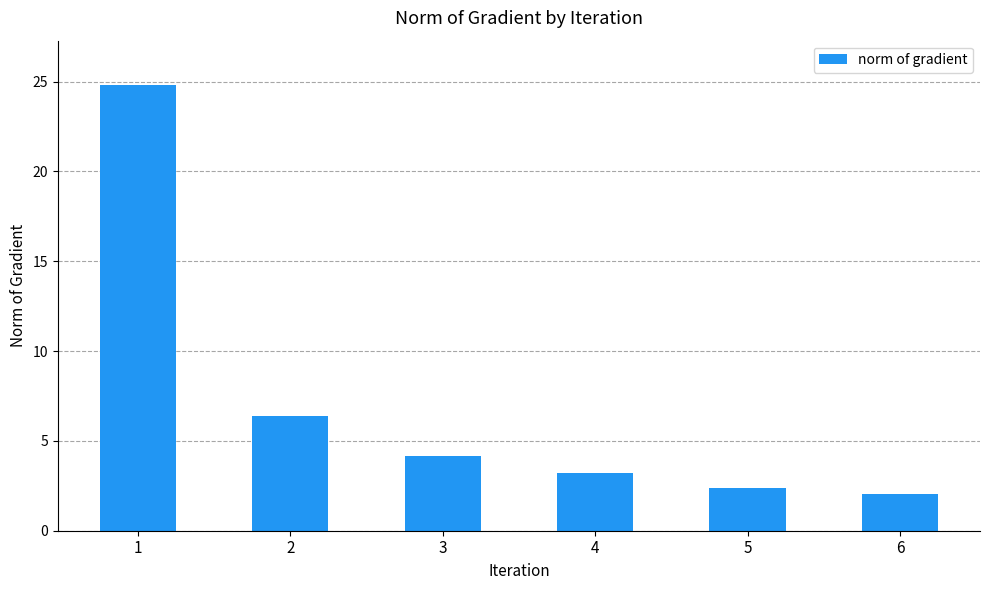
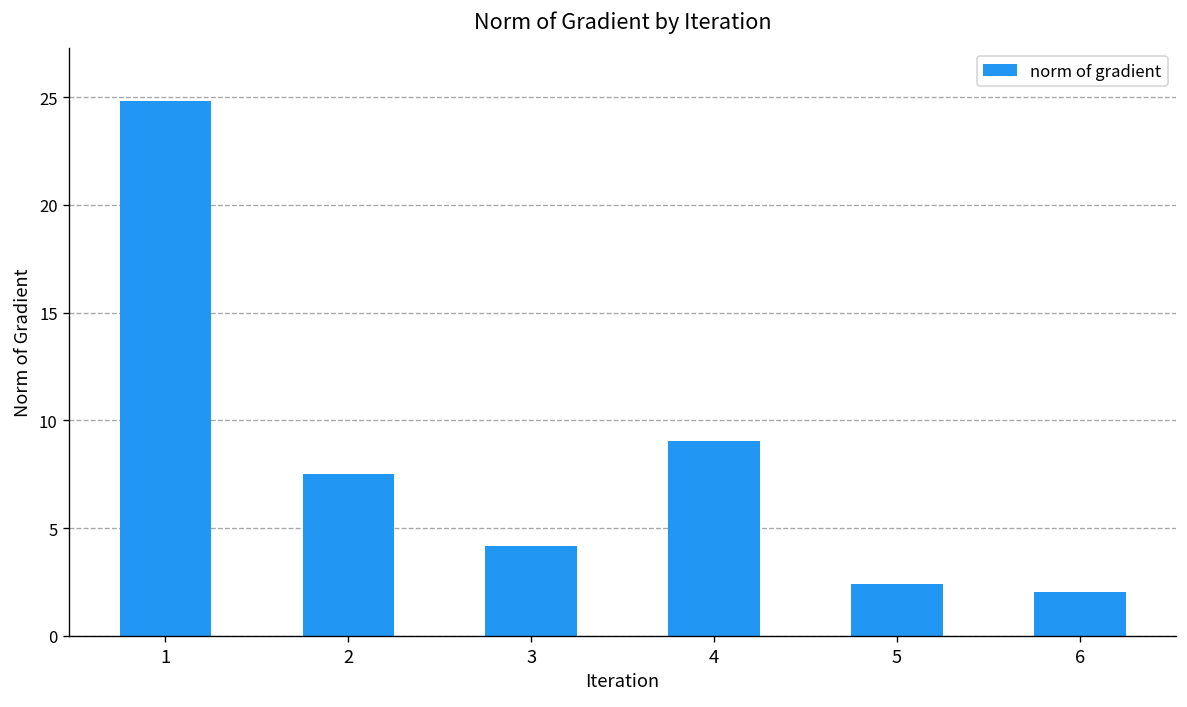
  {
    "1": 24.8,
-   "2": 6.4,
+   "2": 7.5,
    "3": 4.2,
-   "4": 3.2,
+   "4": 9.0,
    "5": 2.4,
    "6": 2.0
  }
